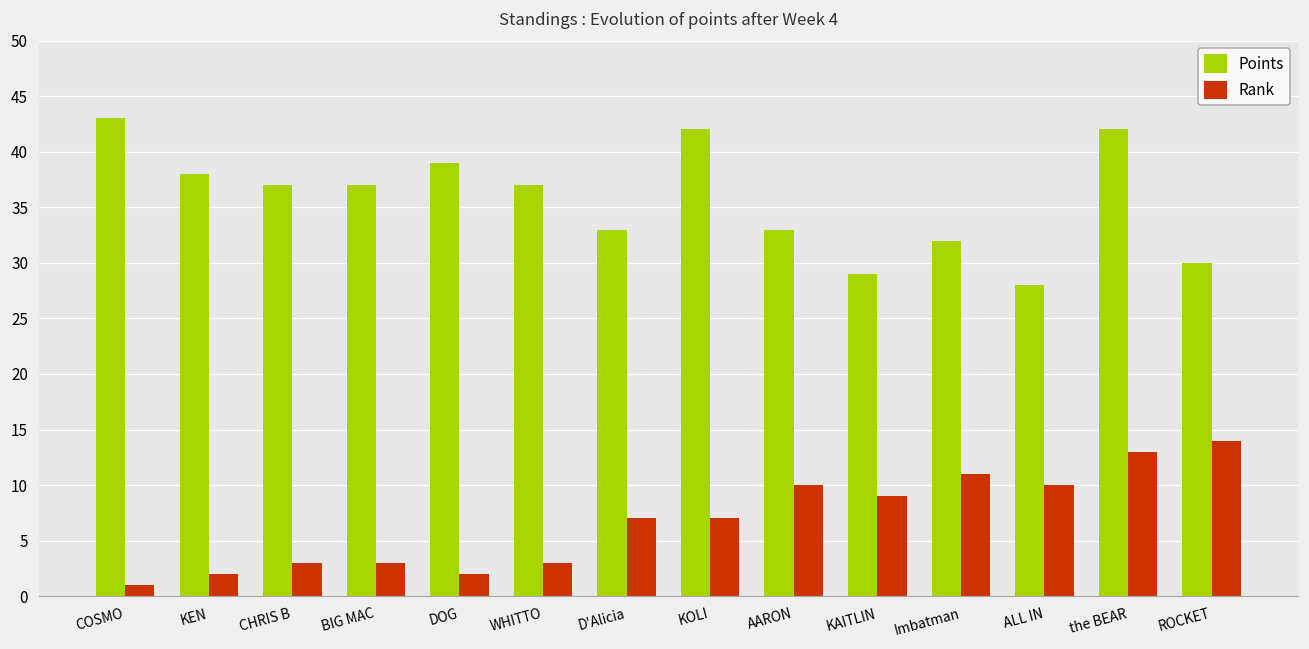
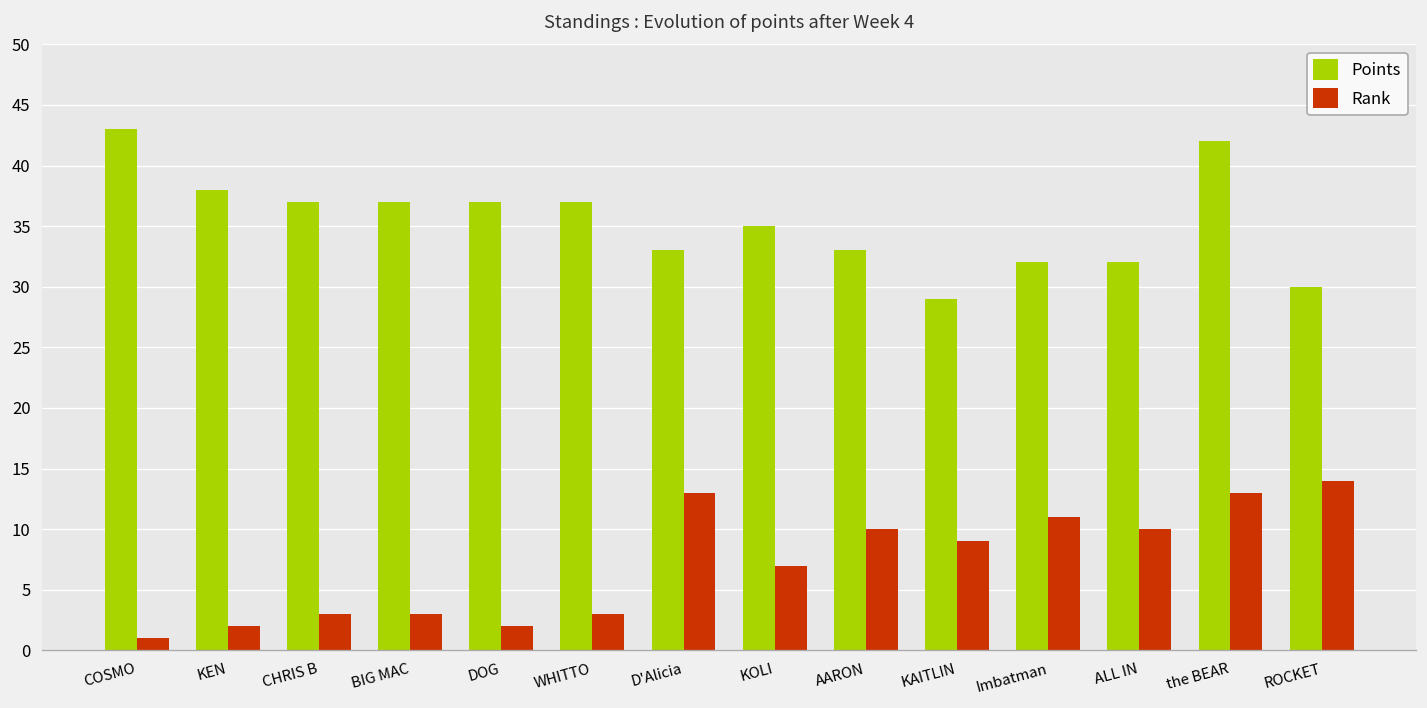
  {
    "Points": {
      "COSMO": 43,
      "KEN": 38,
      "CHRIS B": 37,
      "BIG MAC": 37,
-     "DOG": 39,
+     "DOG": 37,
      "WHITTO": 37,
      "D'Alicia": 33,
-     "KOLI": 42,
+     "KOLI": 35,
      "AARON": 33,
      "KAITLIN": 29,
      "Imbatman": 32,
-     "ALL IN": 28,
+     "ALL IN": 32,
      "the BEAR": 42,
      "ROCKET": 30
    },
    "Rank": {
      "COSMO": 1,
      "KEN": 2,
      "CHRIS B": 3,
      "BIG MAC": 3,
      "DOG": 2,
      "WHITTO": 3,
-     "D'Alicia": 7,
+     "D'Alicia": 13,
      "KOLI": 7,
      "AARON": 10,
      "KAITLIN": 9,
      "Imbatman": 11,
      "ALL IN": 10,
      "the BEAR": 13,
      "ROCKET": 14
    }
  }
